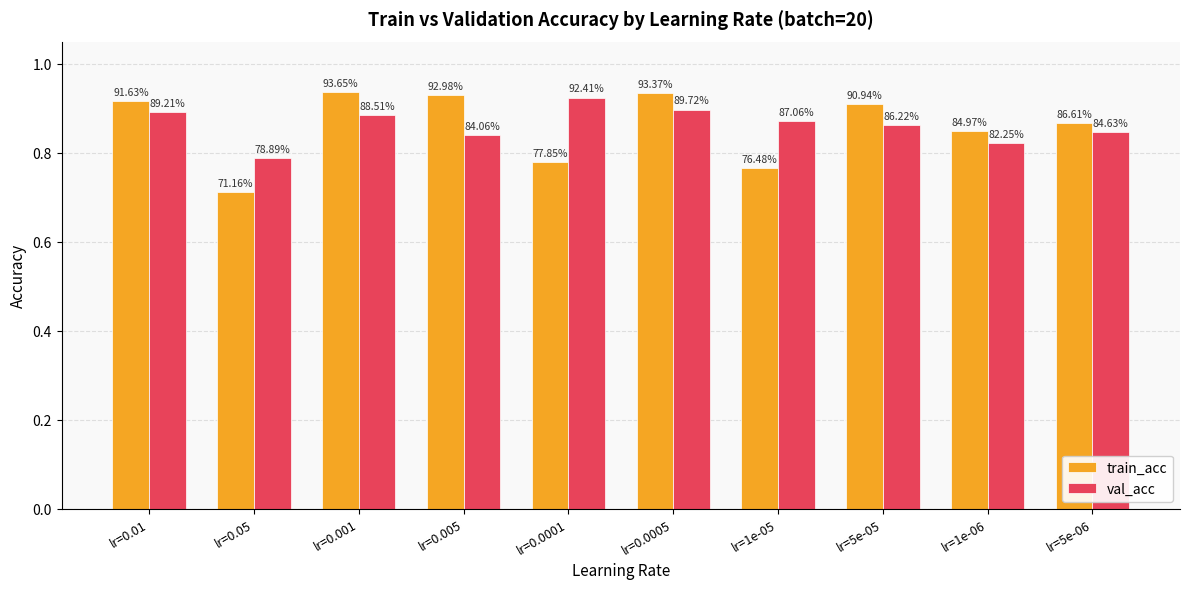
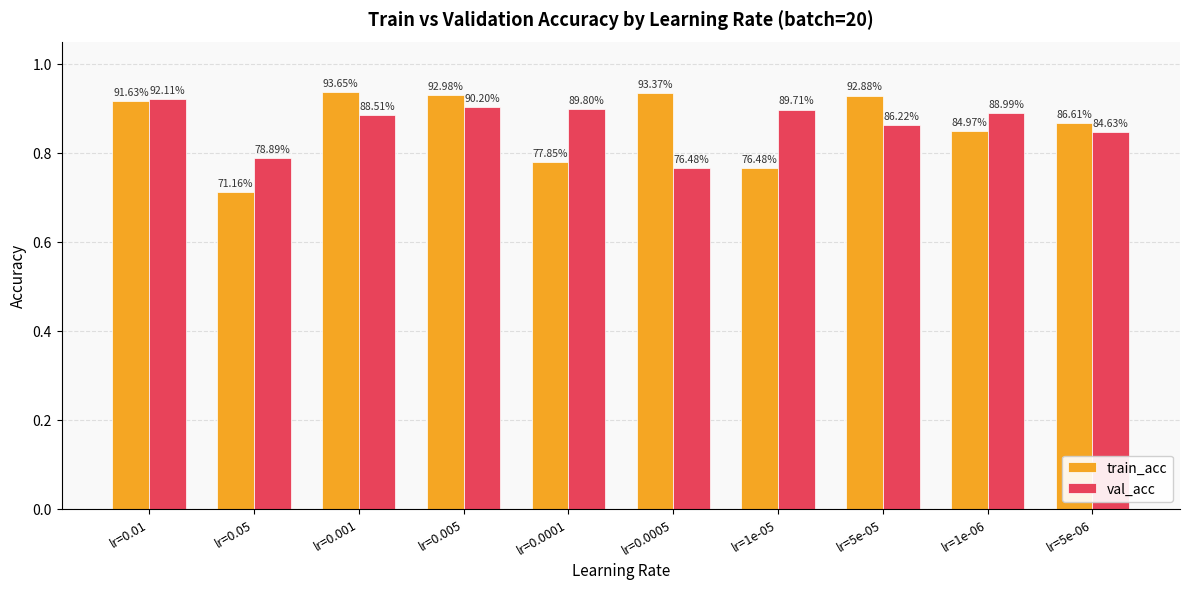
  {
    "train_acc": {
      "lr=0.01": "91.63%",
      "lr=0.05": "71.16%",
      "lr=0.001": "93.65%",
      "lr=0.005": "92.98%",
      "lr=0.0001": "77.85%",
      "lr=0.0005": "93.37%",
      "lr=1e-05": "76.48%",
-     "lr=5e-05": "90.94%",
+     "lr=5e-05": "92.88%",
      "lr=1e-06": "84.97%",
      "lr=5e-06": "86.61%"
    },
    "val_acc": {
-     "lr=0.01": "89.21%",
+     "lr=0.01": "92.11%",
      "lr=0.05": "78.89%",
      "lr=0.001": "88.51%",
-     "lr=0.005": "84.06%",
-     "lr=0.0001": "92.41%",
-     "lr=0.0005": "89.72%",
-     "lr=1e-05": "87.06%",
+     "lr=0.005": "90.20%",
+     "lr=0.0001": "89.80%",
+     "lr=0.0005": "76.48%",
+     "lr=1e-05": "89.71%",
      "lr=5e-05": "86.22%",
-     "lr=1e-06": "82.25%",
+     "lr=1e-06": "88.99%",
      "lr=5e-06": "84.63%"
    }
  }
